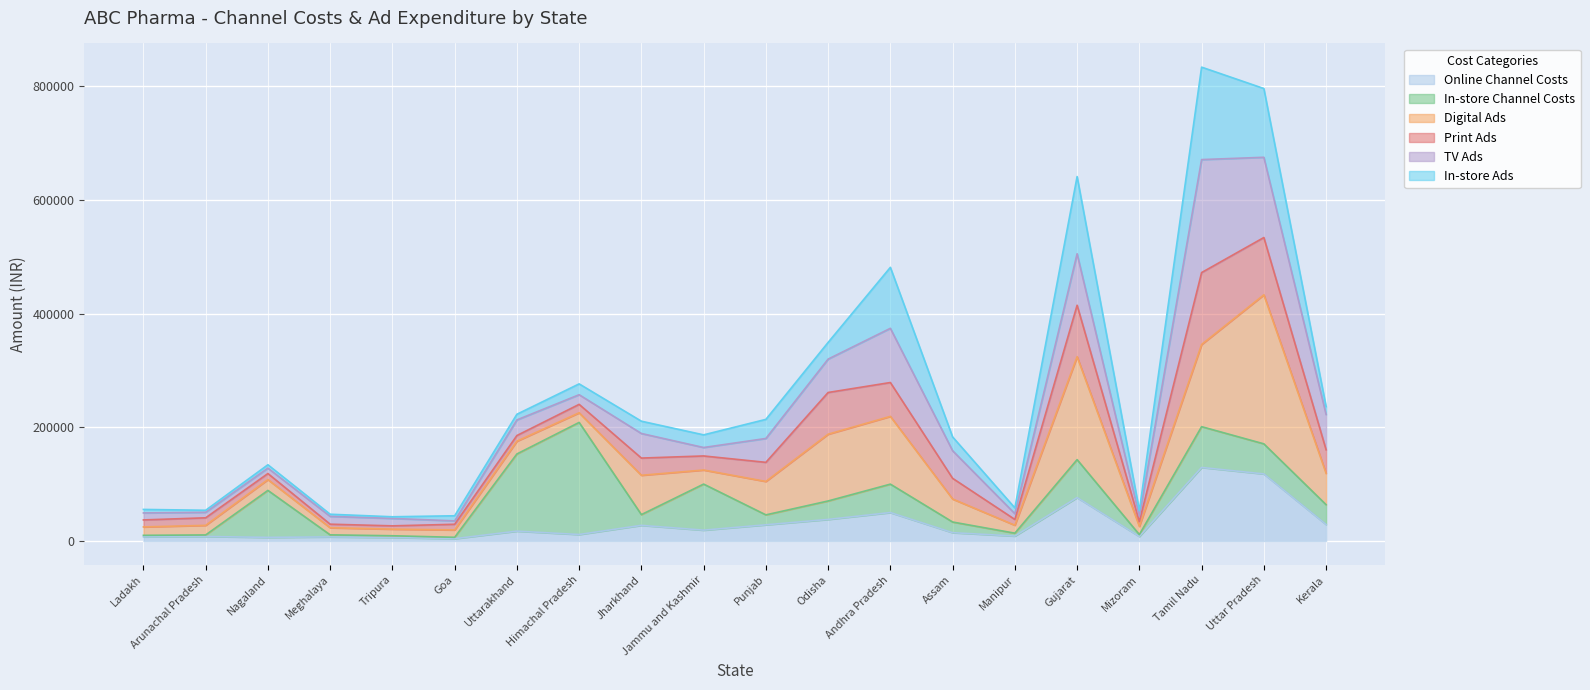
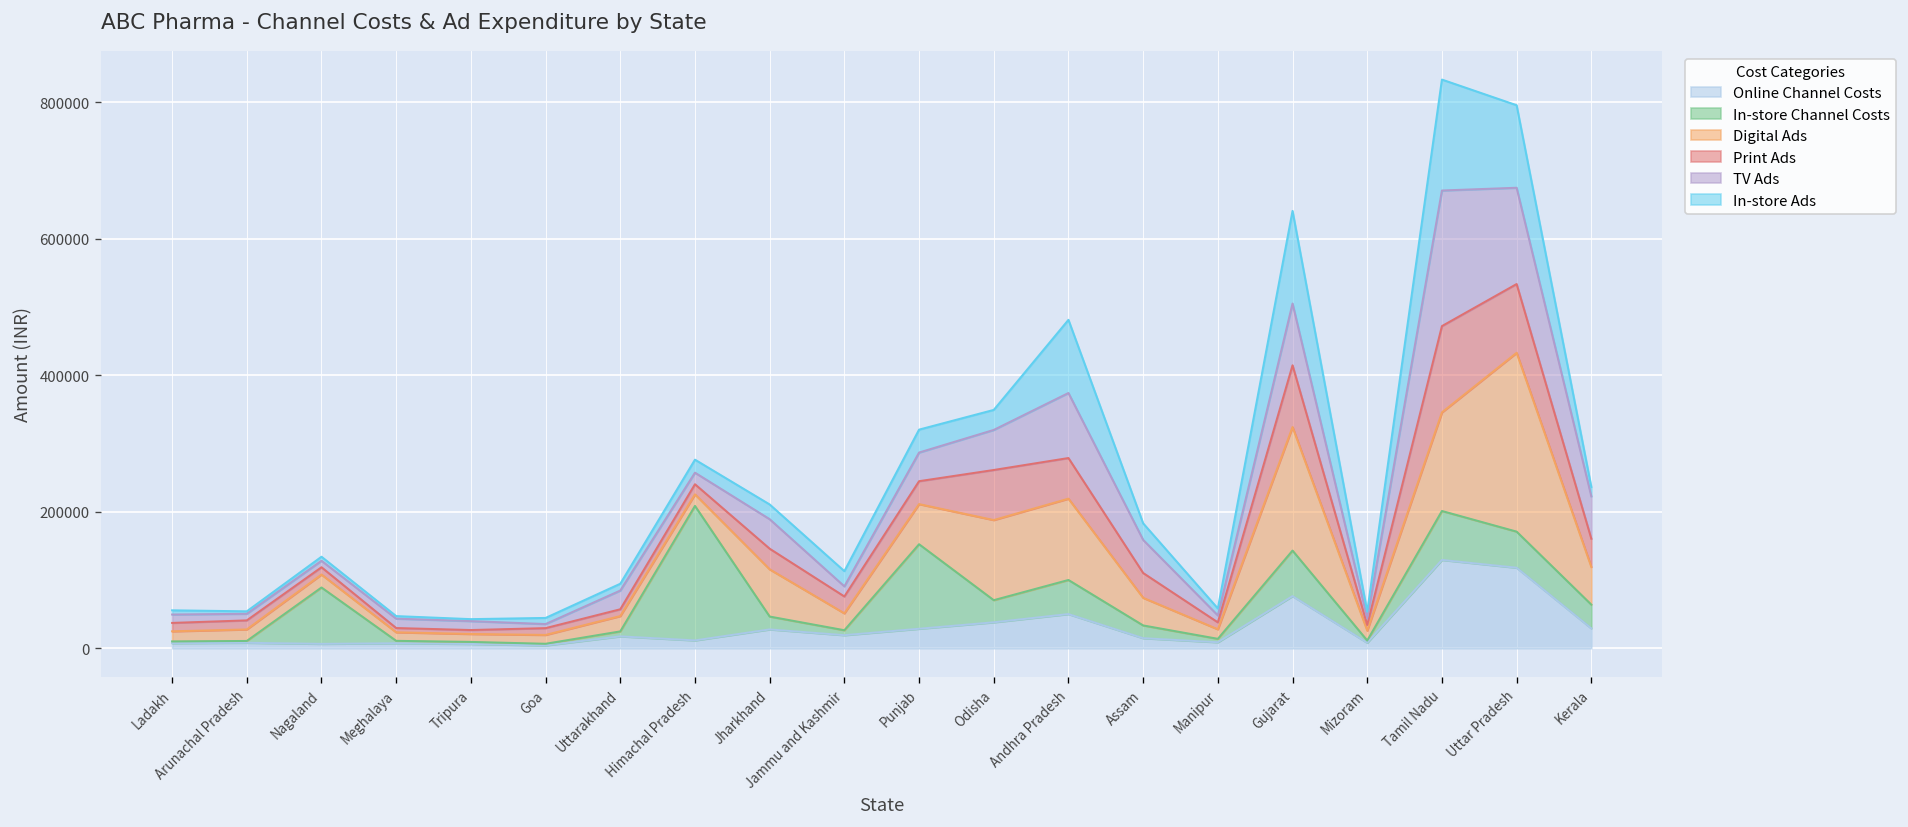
  {
    "In-store Channel Costs": {
      "Nagaland": 80000,
-     "Uttarakhand": 140000,
+     "Uttarakhand": 10000,
      "Himachal Pradesh": 200000,
      "Jharkhand": 20000,
-     "Jammu and Kashmir": 80000,
-     "Punjab": 20000,
+     "Jammu and Kashmir": 10000,
+     "Punjab": 120000,
      "Odisha": 30000,
      "Andhra Pradesh": 50000,
      "Assam": 20000,
      "Manipur": 10000,
      "Gujarat": 70000,
      "Tamil Nadu": 70000,
      "Uttar Pradesh": 50000,
      "Kerala": 30000
    }
  }
